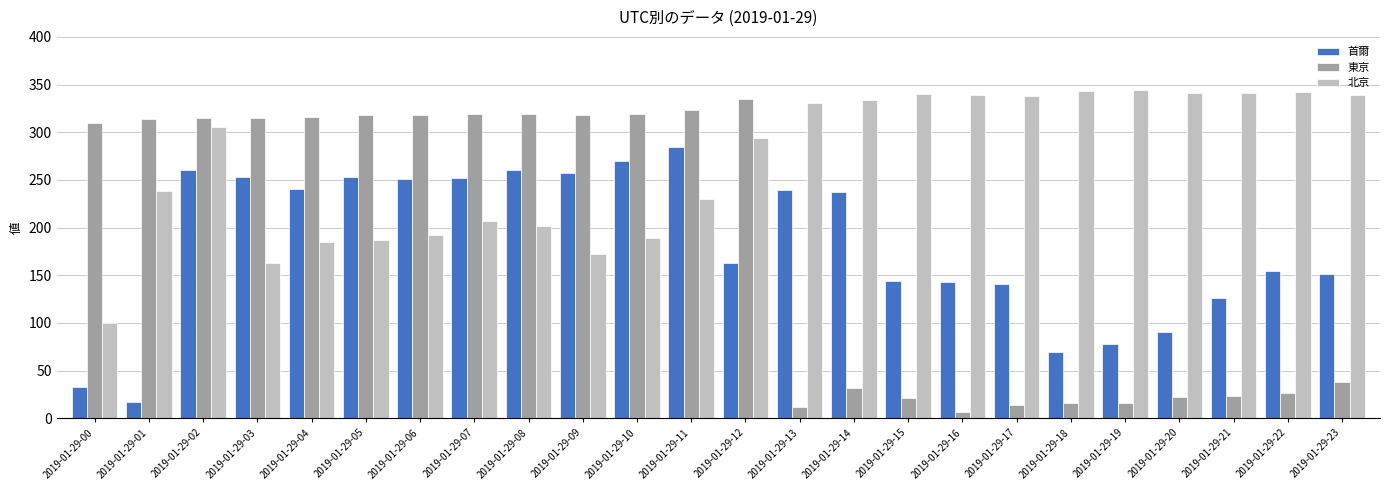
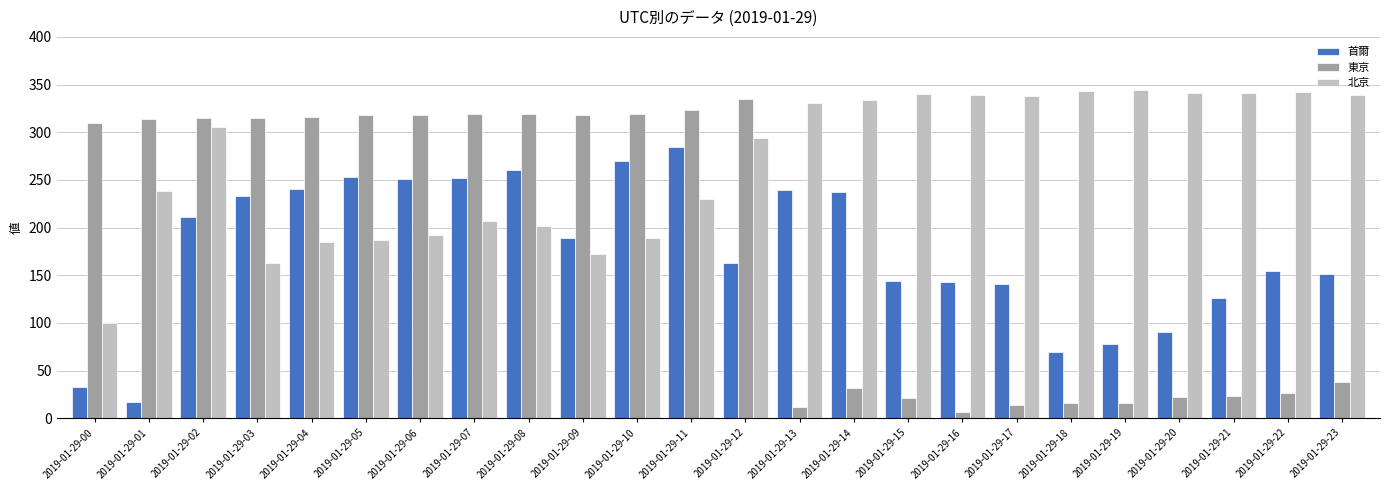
  {
    "首爾": {
      "2019-01-29-00": 30,
      "2019-01-29-01": 20,
-     "2019-01-29-02": 260,
-     "2019-01-29-03": 250,
+     "2019-01-29-02": 210,
+     "2019-01-29-03": 230,
      "2019-01-29-04": 240,
      "2019-01-29-05": 250,
      "2019-01-29-06": 250,
      "2019-01-29-07": 250,
      "2019-01-29-08": 260,
-     "2019-01-29-09": 260,
+     "2019-01-29-09": 190,
      "2019-01-29-10": 270,
      "2019-01-29-11": 280,
      "2019-01-29-12": 160,
      "2019-01-29-13": 240,
      "2019-01-29-14": 240,
      "2019-01-29-15": 140,
      "2019-01-29-16": 140,
      "2019-01-29-17": 140,
      "2019-01-29-18": 70,
      "2019-01-29-19": 80,
      "2019-01-29-20": 90,
      "2019-01-29-21": 130,
      "2019-01-29-22": 150,
      "2019-01-29-23": 150
    }
  }
